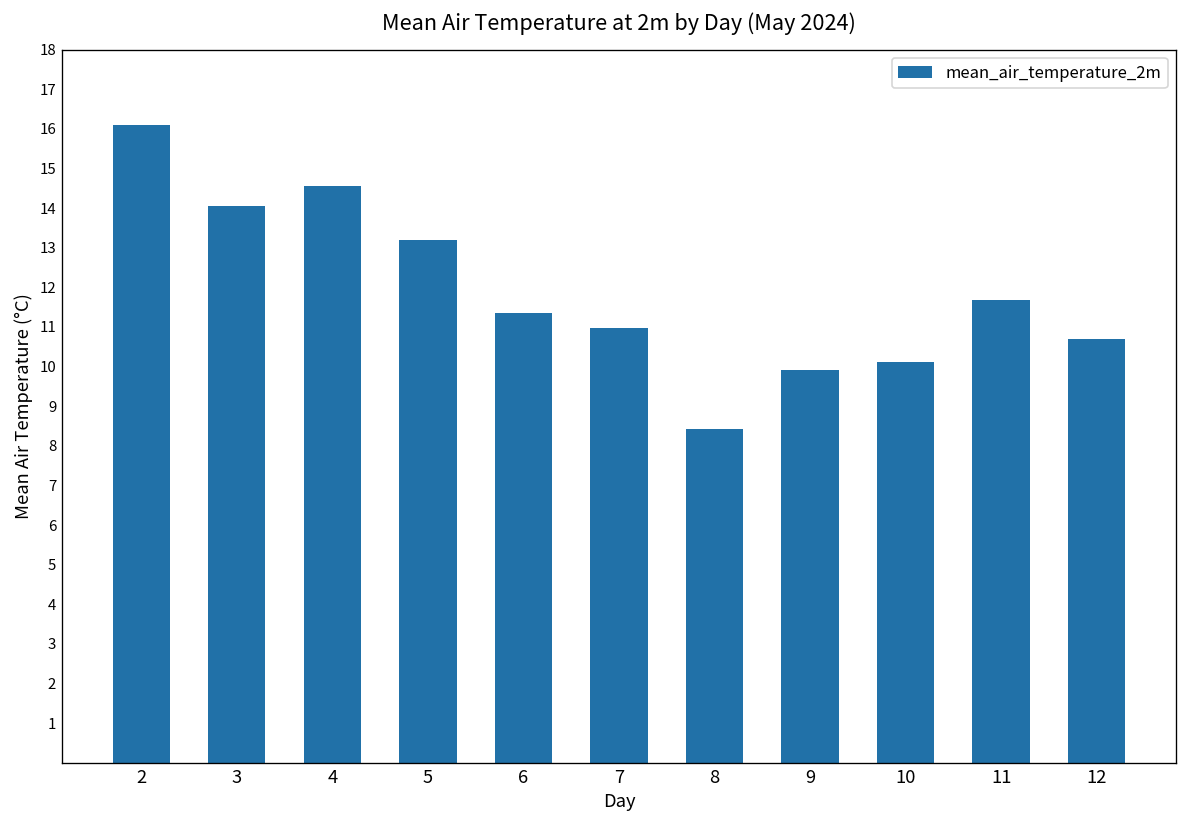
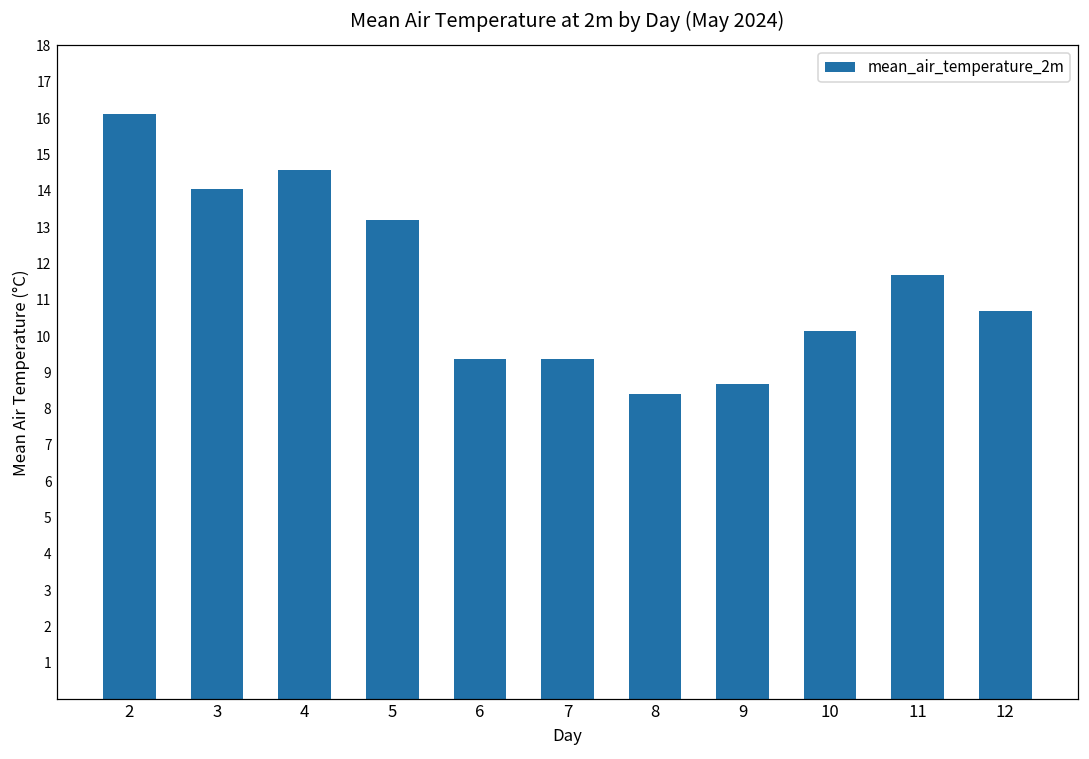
  {
    "2": 16.1,
    "3": 14.1,
    "4": 14.6,
    "5": 13.2,
-   "6": 11.4,
-   "7": 11.0,
+   "6": 9.4,
+   "7": 9.4,
    "8": 8.4,
-   "9": 9.9,
+   "9": 8.7,
    "10": 10.1,
    "11": 11.7,
    "12": 10.7
  }
